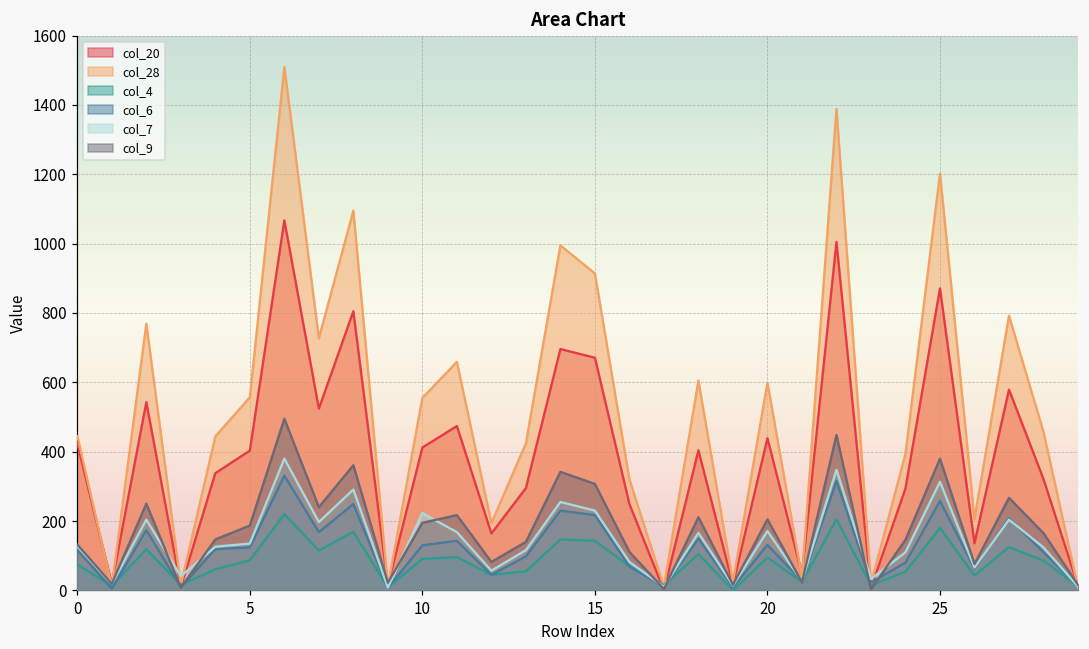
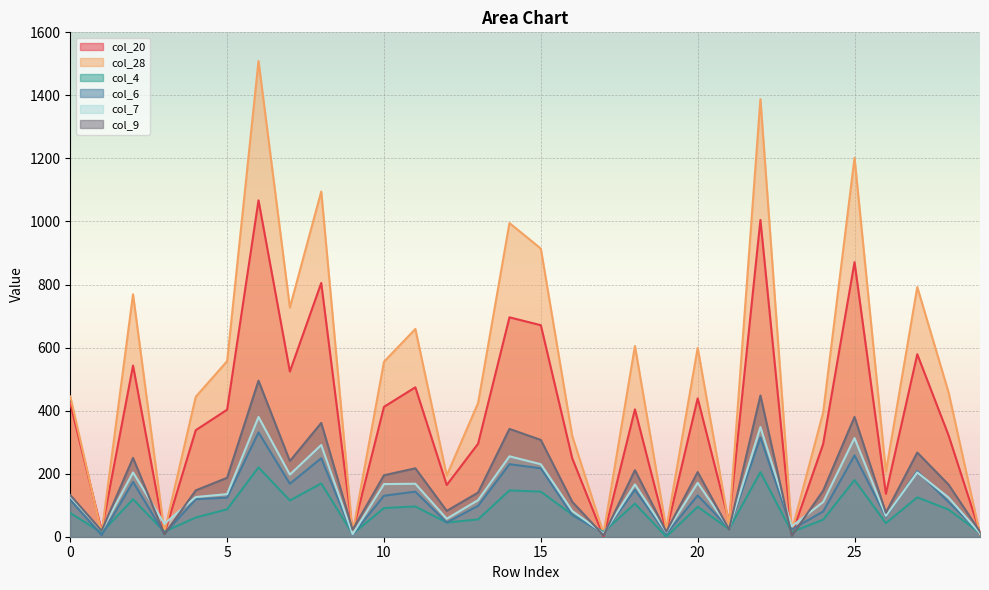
  {
    "col_20": {
      "0": 420,
      "5": 400,
      "10": 410,
      "15": 670,
      "20": 440,
      "25": 870
    },
    "col_28": {
      "0": 450,
      "5": 560,
      "10": 560,
      "15": 910,
      "20": 600,
      "25": 1200
    },
    "col_7": {
      "5": 140,
-     "10": 220,
+     "10": 170,
      "15": 230,
      "20": 170,
      "25": 310
    }
  }
